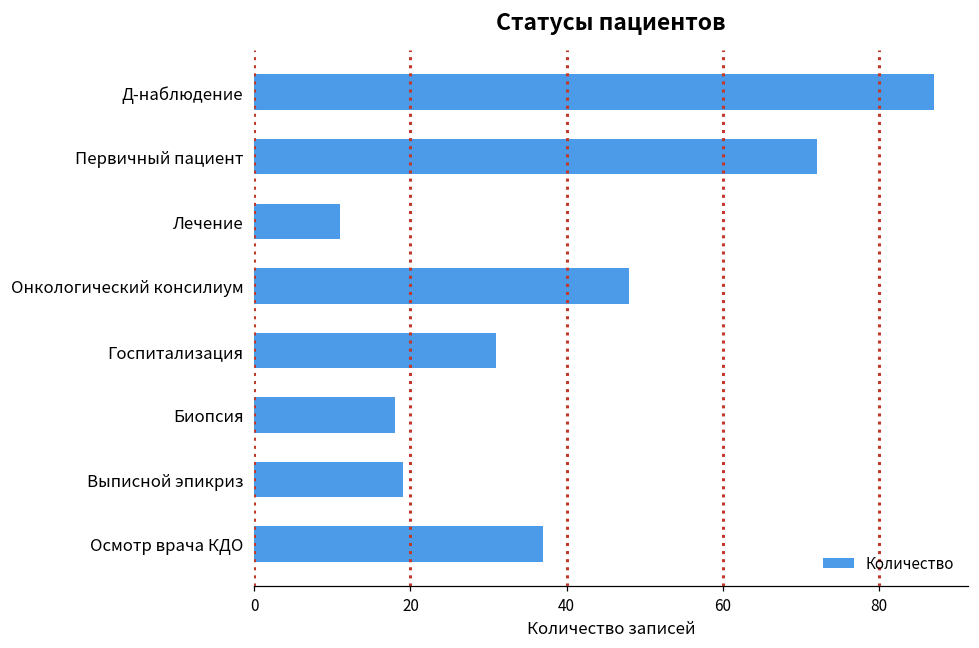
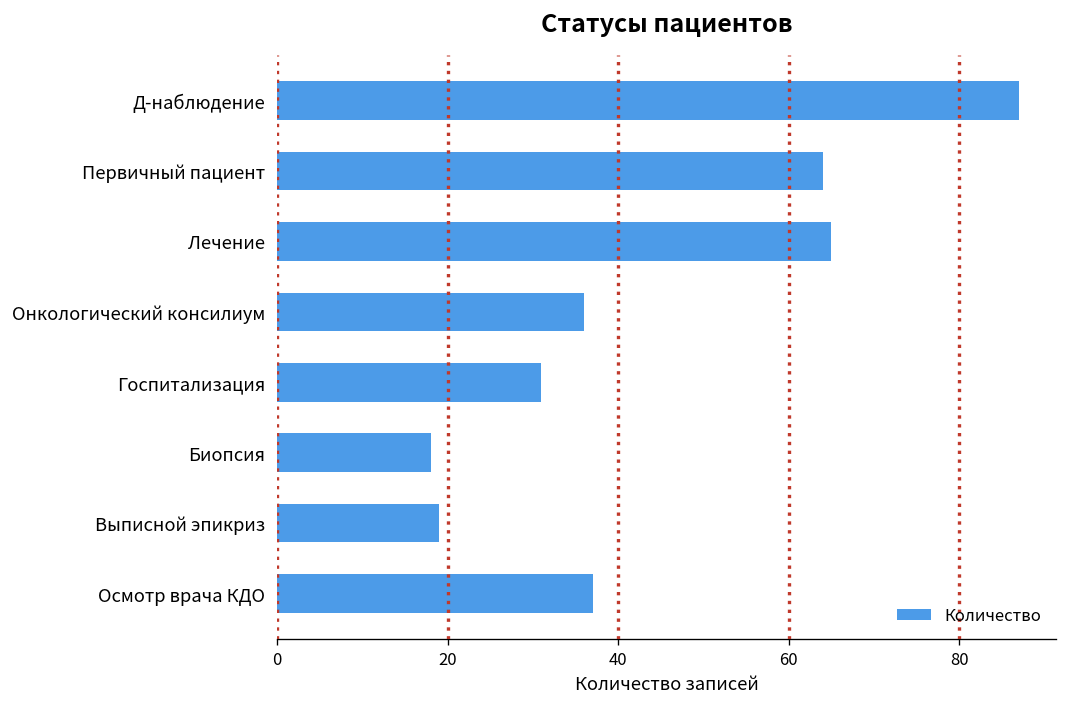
  {
    "Д-наблюдение": 87,
-   "Первичный пациент": 72,
-   "Лечение": 11,
-   "Онкологический консилиум": 48,
+   "Первичный пациент": 64,
+   "Лечение": 65,
+   "Онкологический консилиум": 36,
    "Госпитализация": 31,
    "Биопсия": 18,
    "Выписной эпикриз": 19,
    "Осмотр врача КДО": 37
  }
